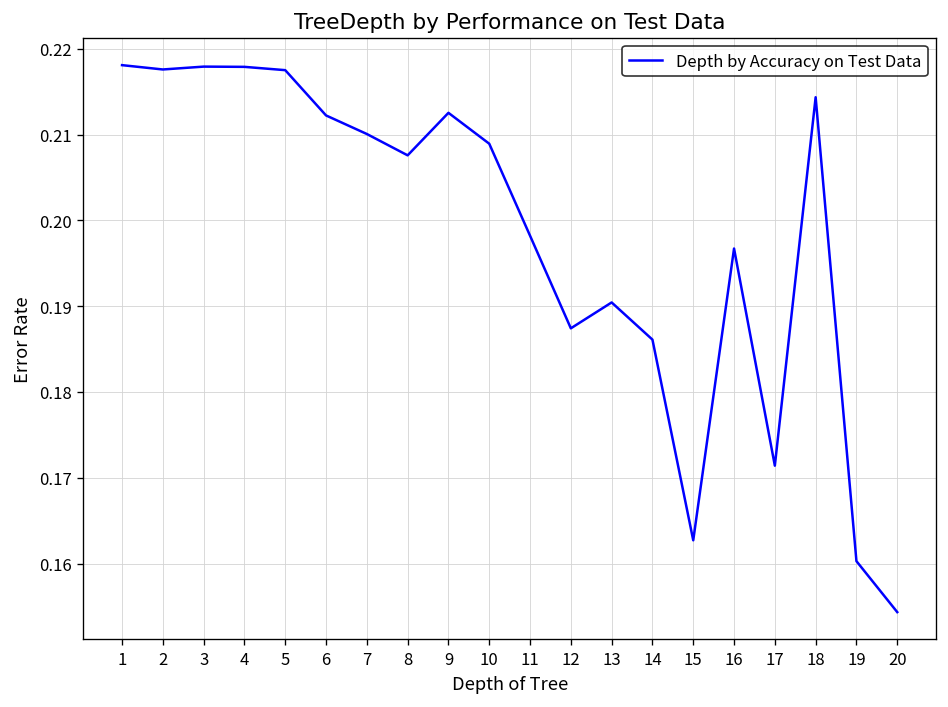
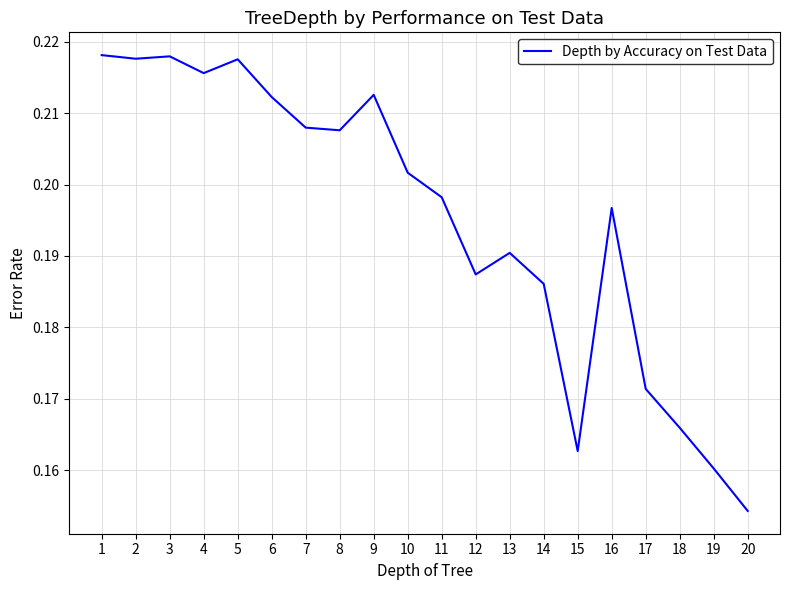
  {
    "1": 0.218,
    "2": 0.218,
    "3": 0.218,
-   "4": 0.218,
+   "4": 0.216,
    "5": 0.218,
    "6": 0.212,
-   "7": 0.210,
+   "7": 0.208,
    "8": 0.208,
    "9": 0.213,
-   "10": 0.209,
+   "10": 0.202,
    "11": 0.198,
    "12": 0.187,
    "13": 0.190,
    "14": 0.186,
    "15": 0.163,
    "16": 0.197,
    "17": 0.171,
-   "18": 0.214,
+   "18": 0.166,
    "19": 0.160,
    "20": 0.154
  }
